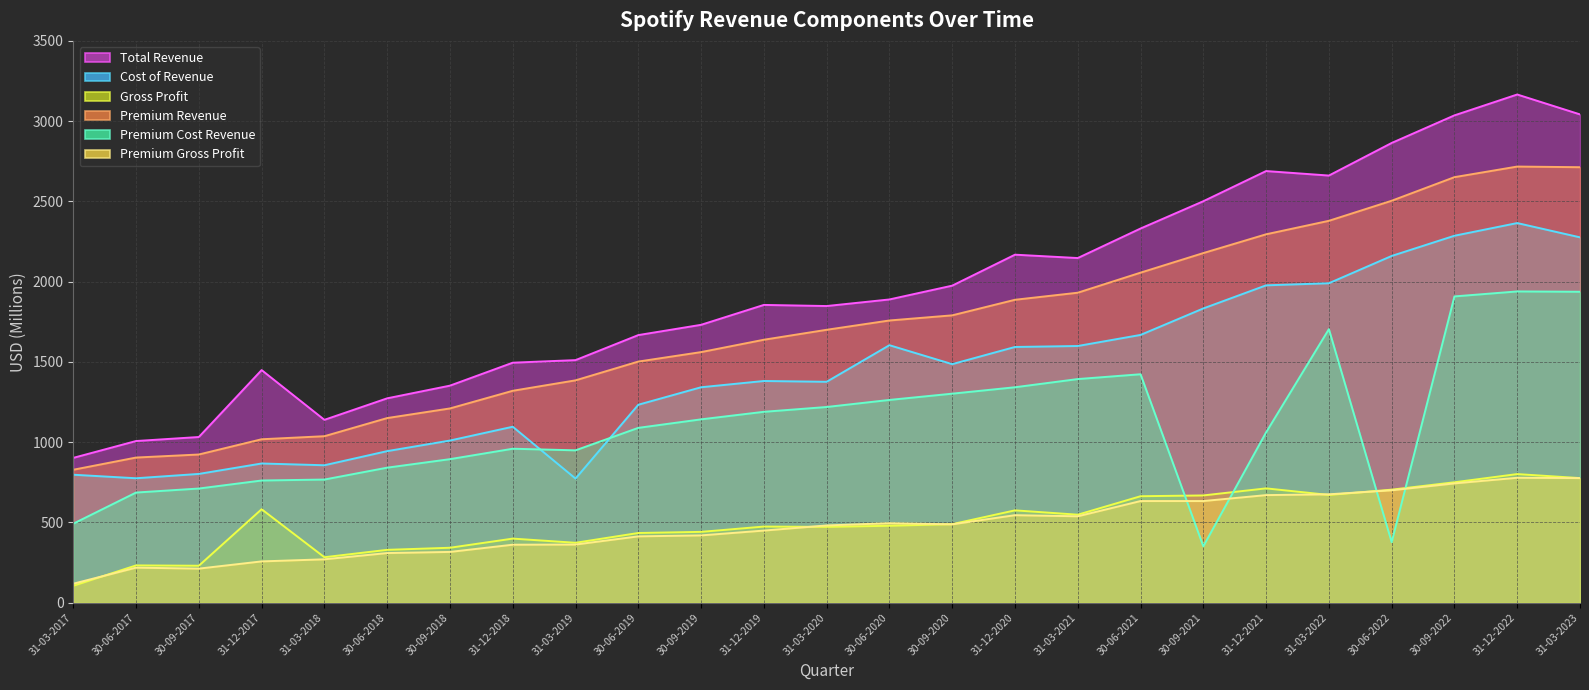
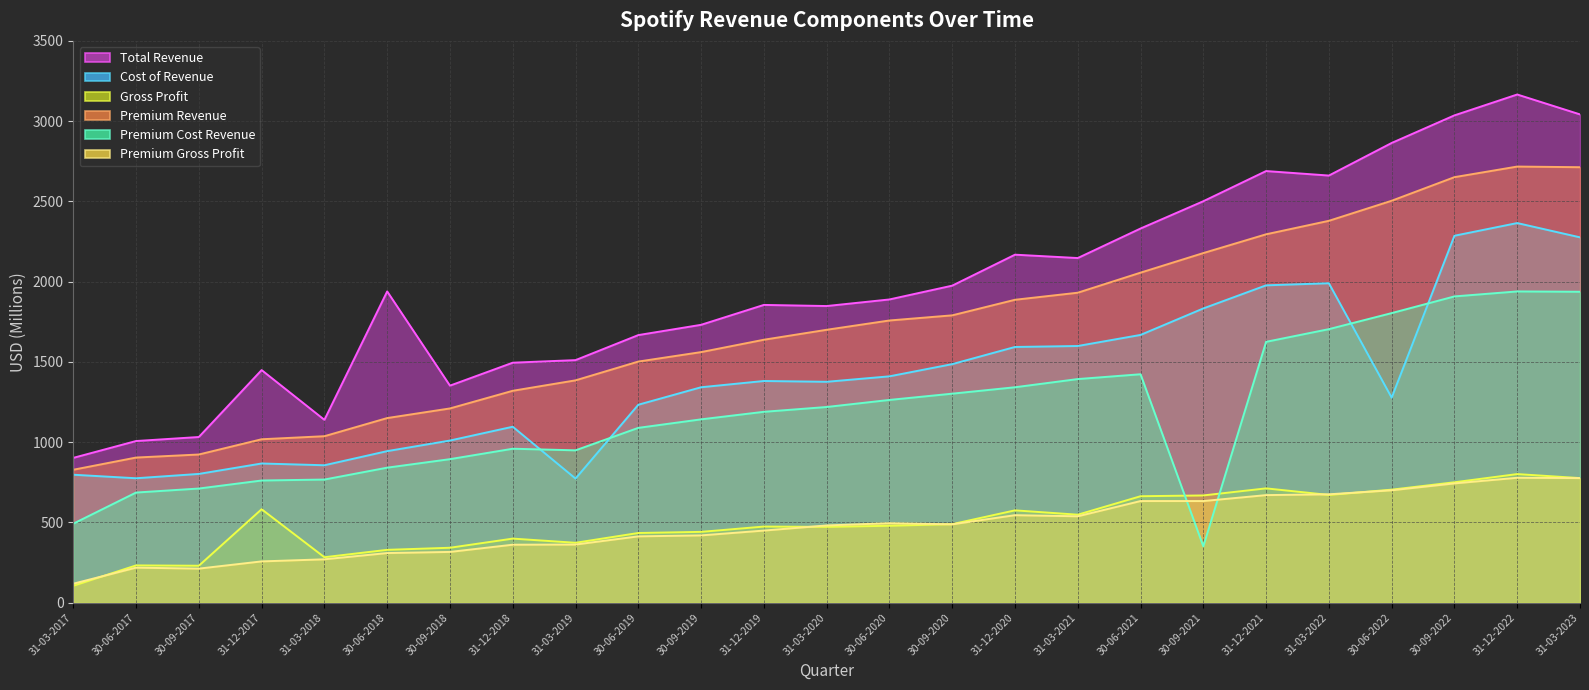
  {
    "Total Revenue": {
      "31-03-2017": 900,
      "30-06-2017": 1010,
      "30-09-2017": 1030,
      "31-12-2017": 1450,
      "31-03-2018": 1140,
-     "30-06-2018": 1270,
+     "30-06-2018": 1940,
      "30-09-2018": 1350,
      "31-12-2018": 1500,
      "31-03-2019": 1510,
      "30-06-2019": 1670,
      "30-09-2019": 1730,
      "31-12-2019": 1860,
      "31-03-2020": 1850,
      "30-06-2020": 1890,
      "30-09-2020": 1980,
      "31-12-2020": 2170,
      "31-03-2021": 2150,
      "30-06-2021": 2330,
      "30-09-2021": 2500,
      "31-12-2021": 2690,
      "31-03-2022": 2660,
      "30-06-2022": 2860,
      "30-09-2022": 3040,
      "31-12-2022": 3170,
      "31-03-2023": 3040
    },
    "Cost of Revenue": {
      "31-03-2017": 800,
      "30-06-2017": 780,
      "30-09-2017": 800,
      "31-12-2017": 870,
      "31-03-2018": 860,
      "30-06-2018": 940,
      "30-09-2018": 1010,
      "31-12-2018": 1100,
      "31-03-2019": 770,
      "30-06-2019": 1230,
      "30-09-2019": 1340,
      "31-12-2019": 1380,
      "31-03-2020": 1380,
-     "30-06-2020": 1600,
+     "30-06-2020": 1410,
      "30-09-2020": 1490,
      "31-12-2020": 1590,
      "31-03-2021": 1600,
      "30-06-2021": 1670,
      "30-09-2021": 1830,
      "31-12-2021": 1980,
      "31-03-2022": 1990,
-     "30-06-2022": 2160,
+     "30-06-2022": 1280,
      "30-09-2022": 2290,
      "31-12-2022": 2370,
      "31-03-2023": 2280
    },
    "Premium Cost Revenue": {
      "31-03-2017": 490,
      "30-06-2017": 690,
      "30-09-2017": 710,
      "31-12-2017": 760,
      "31-03-2018": 770,
      "30-06-2018": 840,
      "30-09-2018": 890,
      "31-12-2018": 960,
      "31-03-2019": 950,
      "30-06-2019": 1090,
      "30-09-2019": 1140,
      "31-12-2019": 1190,
      "31-03-2020": 1220,
      "30-06-2020": 1260,
      "30-09-2020": 1300,
      "31-12-2020": 1340,
      "31-03-2021": 1390,
      "30-06-2021": 1420,
      "30-09-2021": 350,
-     "31-12-2021": 1060,
+     "31-12-2021": 1630,
      "31-03-2022": 1700,
-     "30-06-2022": 380,
+     "30-06-2022": 1800,
      "30-09-2022": 1910,
      "31-12-2022": 1940,
      "31-03-2023": 1940
    }
  }
